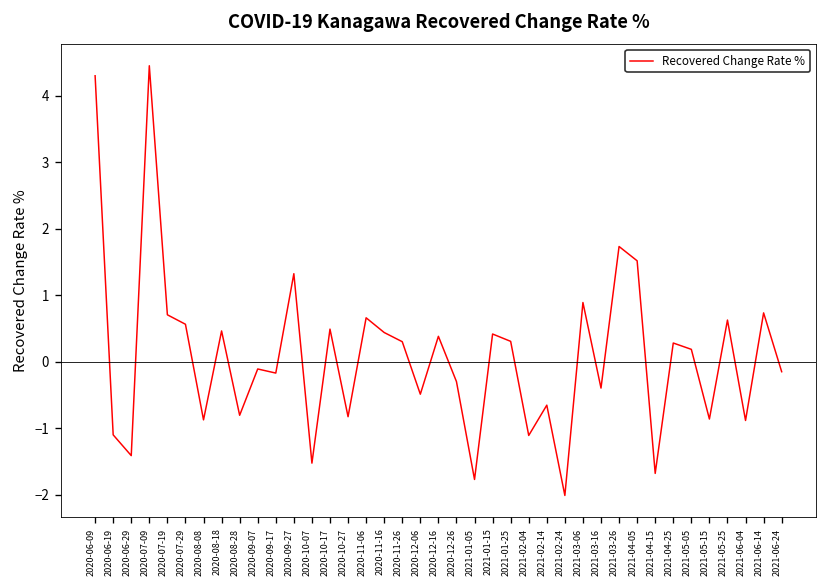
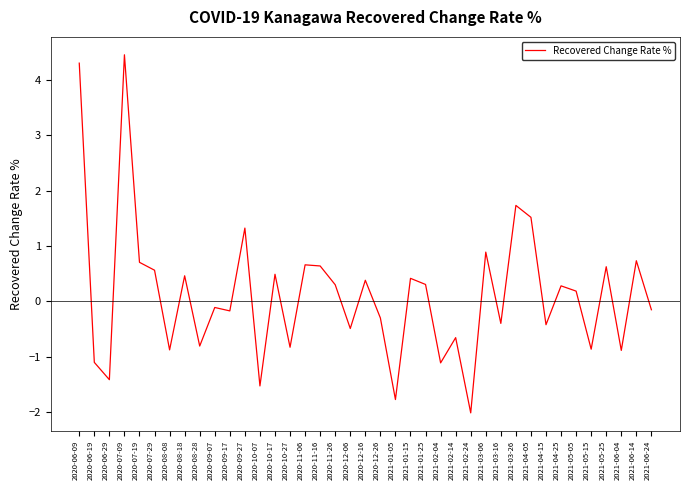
  {
    "2020-06-09": 4.3,
    "2020-06-19": -1.1,
    "2020-06-29": -1.4,
    "2020-07-09": 4.4,
    "2020-07-19": 0.7,
    "2020-07-29": 0.6,
    "2020-08-08": -0.9,
    "2020-08-18": 0.5,
    "2020-08-28": -0.8,
    "2020-09-07": -0.1,
    "2020-09-17": -0.2,
    "2020-09-27": 1.3,
    "2020-10-07": -1.5,
    "2020-10-17": 0.5,
    "2020-10-27": -0.8,
    "2020-11-06": 0.7,
-   "2020-11-16": 0.4,
+   "2020-11-16": 0.6,
    "2020-11-26": 0.3,
    "2020-12-06": -0.5,
    "2020-12-16": 0.4,
    "2020-12-26": -0.3,
    "2021-01-05": -1.8,
    "2021-01-15": 0.4,
    "2021-01-25": 0.3,
    "2021-02-04": -1.1,
    "2021-02-14": -0.7,
    "2021-02-24": -2.0,
    "2021-03-06": 0.9,
    "2021-03-16": -0.4,
    "2021-03-26": 1.7,
    "2021-04-05": 1.5,
-   "2021-04-15": -1.7,
+   "2021-04-15": -0.4,
    "2021-04-25": 0.3,
    "2021-05-05": 0.2,
    "2021-05-15": -0.9,
    "2021-05-25": 0.6,
    "2021-06-04": -0.9,
    "2021-06-14": 0.7,
    "2021-06-24": -0.2
  }
